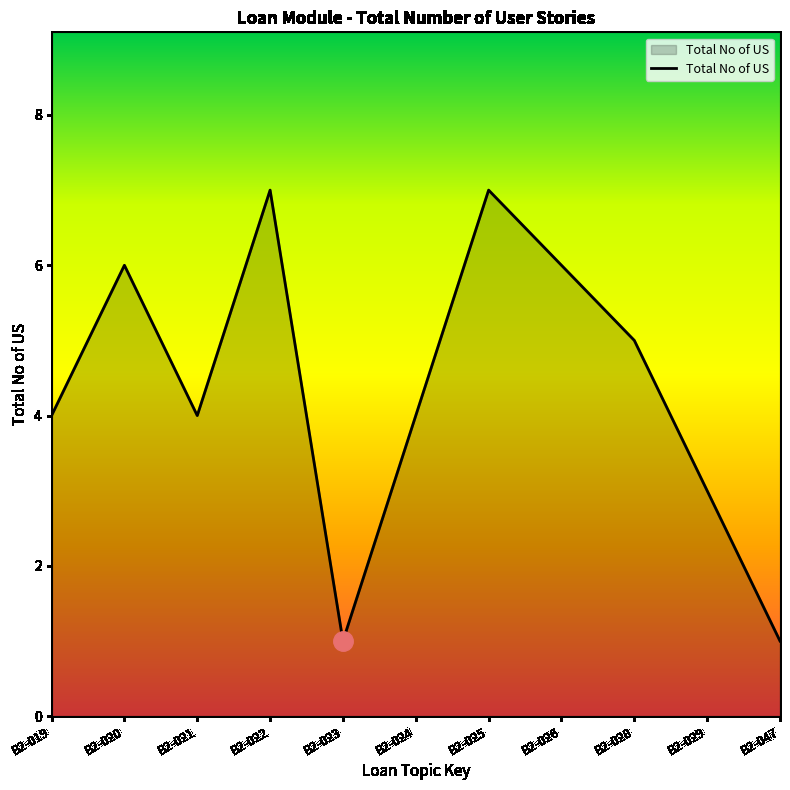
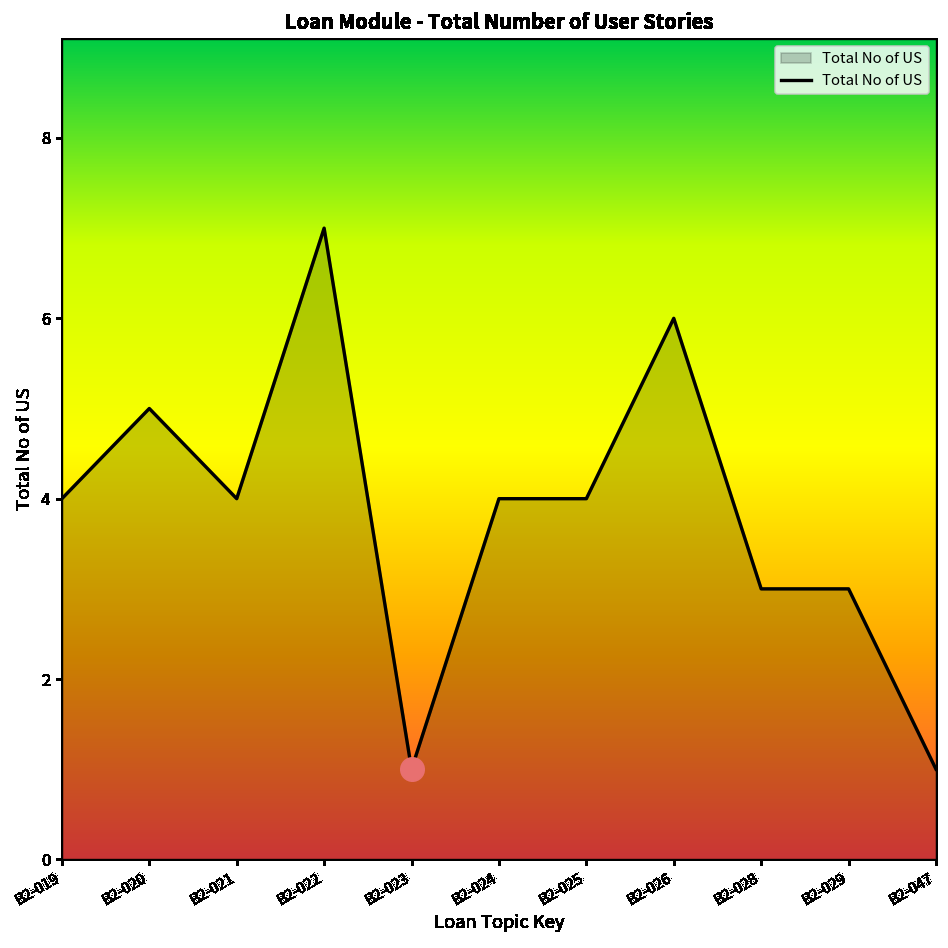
  {
    "Total No of US": {
      "B2-019": 4,
-     "B2-020": 6,
+     "B2-020": 5,
      "B2-021": 4,
      "B2-022": 7,
      "B2-024": 4,
-     "B2-025": 7,
+     "B2-025": 4,
      "B2-026": 6,
-     "B2-028": 5,
+     "B2-028": 3,
      "B2-029": 3,
      "B2-047": 1
    }
  }
